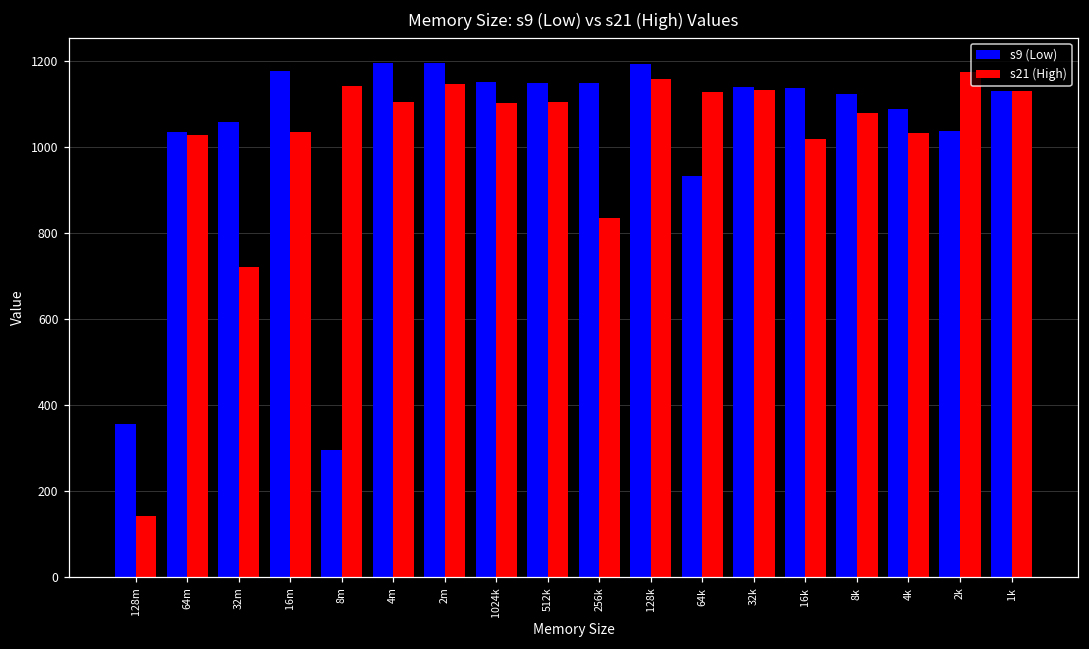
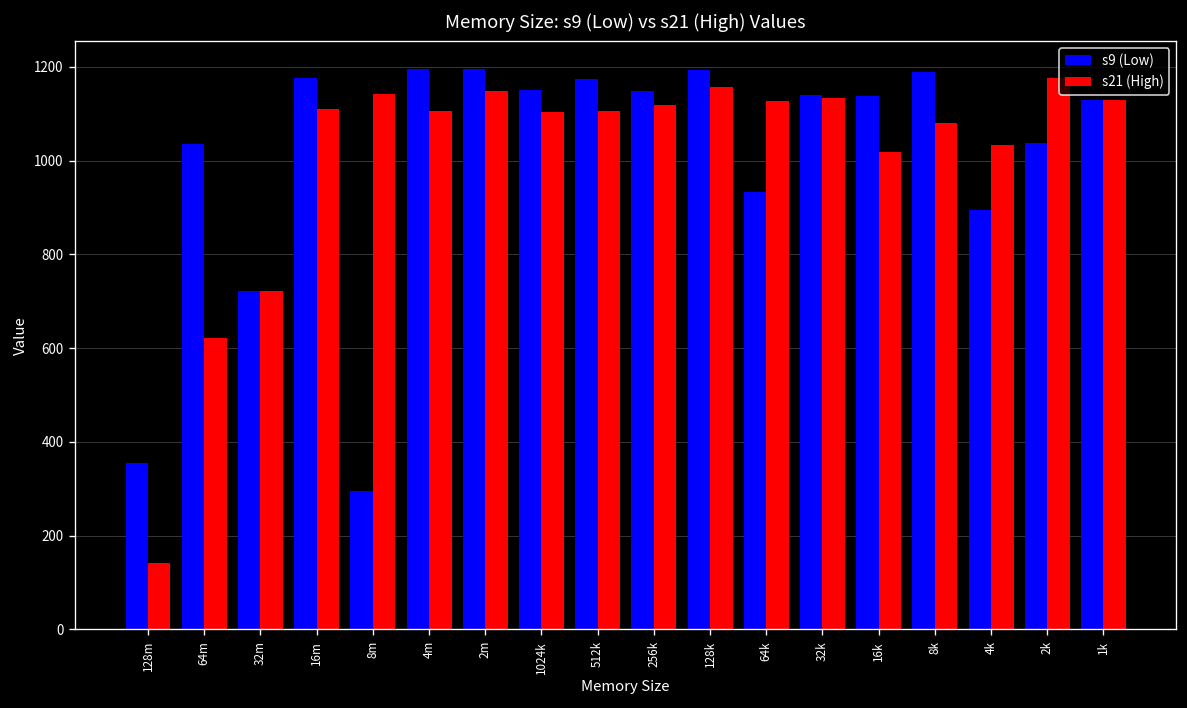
  {
    "s9 (Low)": {
      "128m": 360,
      "64m": 1040,
-     "32m": 1060,
+     "32m": 720,
      "16m": 1180,
      "8m": 300,
      "4m": 1200,
      "2m": 1200,
      "1024k": 1150,
-     "512k": 1150,
+     "512k": 1180,
      "256k": 1150,
      "128k": 1190,
      "64k": 930,
      "32k": 1140,
      "16k": 1140,
-     "8k": 1130,
-     "4k": 1090,
+     "8k": 1190,
+     "4k": 890,
      "2k": 1040,
      "1k": 1130
    },
    "s21 (High)": {
      "128m": 140,
-     "64m": 1030,
+     "64m": 620,
      "32m": 720,
-     "16m": 1040,
+     "16m": 1110,
      "8m": 1140,
      "4m": 1110,
      "2m": 1150,
      "1024k": 1100,
      "512k": 1110,
-     "256k": 840,
+     "256k": 1120,
      "128k": 1160,
      "64k": 1130,
      "32k": 1130,
      "16k": 1020,
      "8k": 1080,
      "4k": 1030,
      "2k": 1180,
      "1k": 1130
    }
  }
